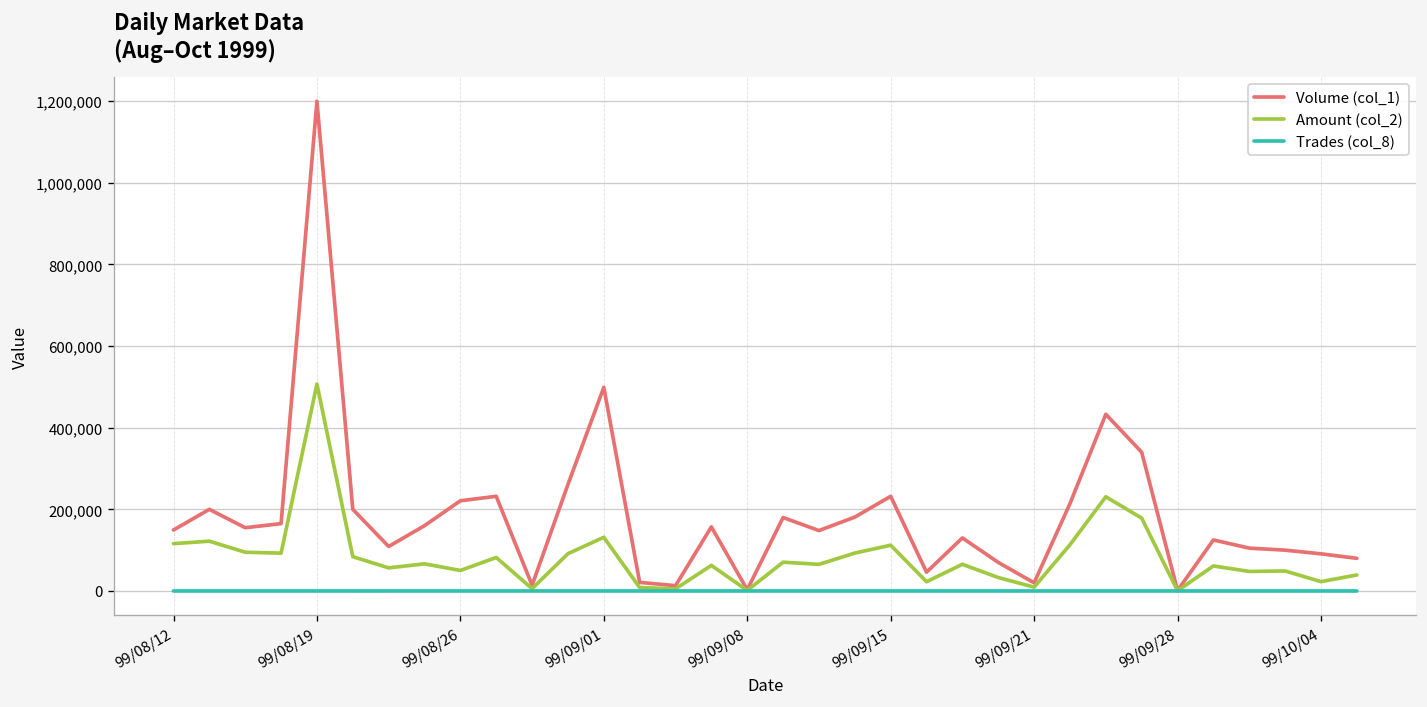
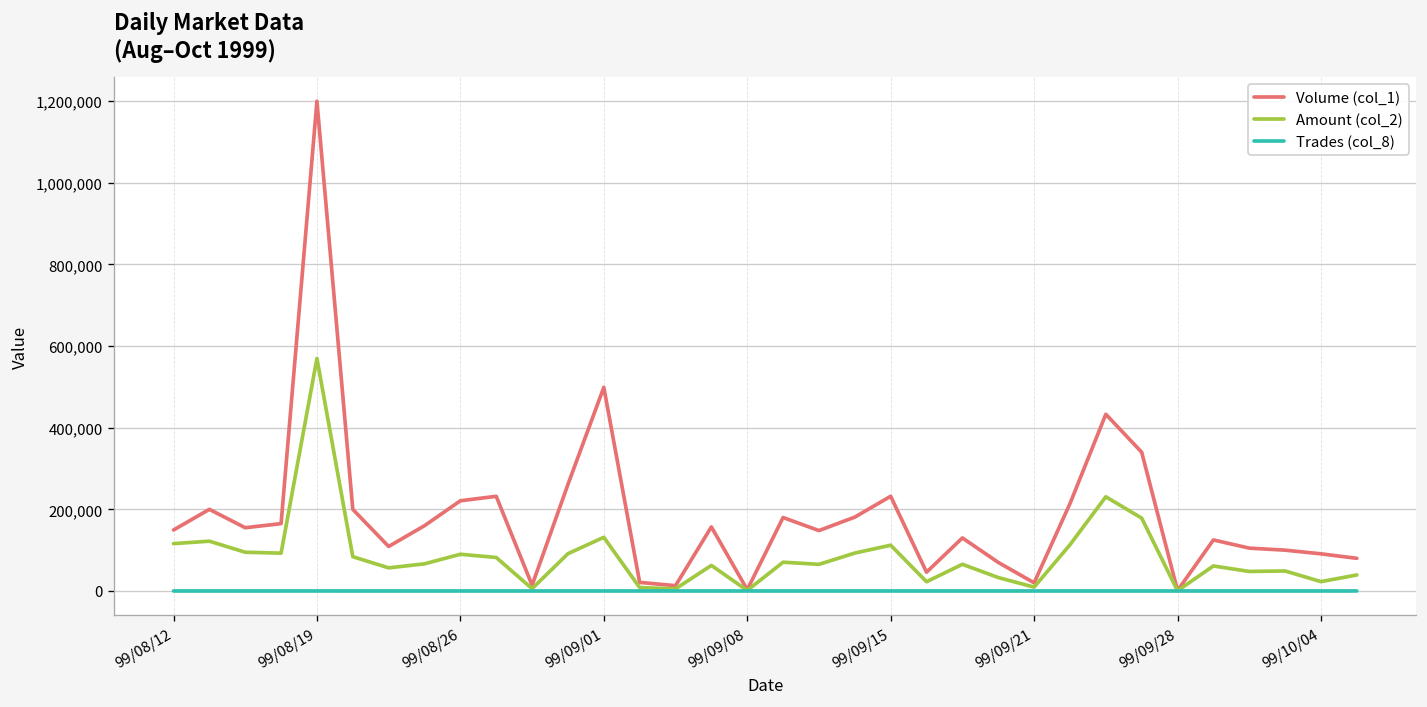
  {
    "Volume (col_1)": {
      "99/08/12": "150,000",
      "99/08/19": "1,200,000",
      "99/08/26": "220,000",
      "99/09/01": "500,000",
      "99/09/15": "230,000",
      "99/09/21": "20,000",
      "99/10/04": "90,000"
    },
    "Amount (col_2)": {
      "99/08/12": "120,000",
-     "99/08/19": "510,000",
-     "99/08/26": "50,000",
+     "99/08/19": "570,000",
+     "99/08/26": "90,000",
      "99/09/01": "130,000",
      "99/09/15": "110,000",
      "99/09/21": "10,000",
      "99/10/04": "20,000"
    },
    "Trades (col_8)": {
      "99/08/12": "0",
      "99/08/19": "0",
      "99/08/26": "0",
      "99/09/01": "0",
      "99/09/15": "0",
      "99/09/21": "0",
      "99/10/04": "0"
    }
  }
